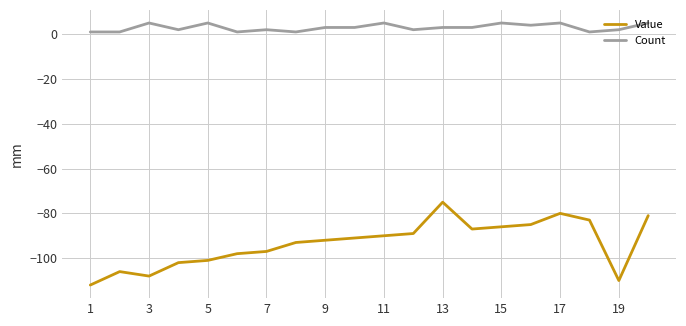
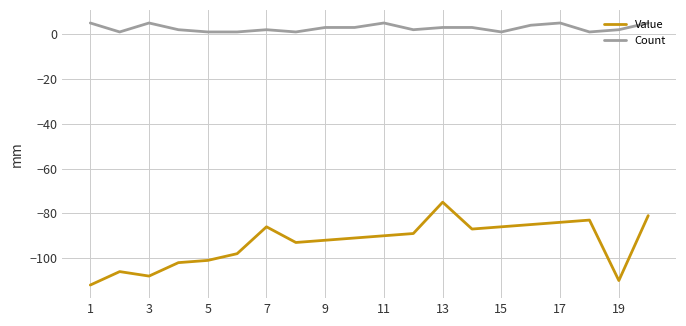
  {
    "Value": {
      "1": -112,
      "3": -108,
      "5": -101,
-     "7": -97,
+     "7": -86,
      "9": -92,
      "11": -90,
      "13": -75,
      "15": -86,
-     "17": -80,
+     "17": -84,
      "19": -110
    },
    "Count": {
-     "1": 1,
+     "1": 5,
      "3": 5,
-     "5": 5,
+     "5": 1,
      "7": 2,
      "9": 3,
      "11": 5,
      "13": 3,
-     "15": 5,
+     "15": 1,
      "17": 5,
      "19": 2
    }
  }
